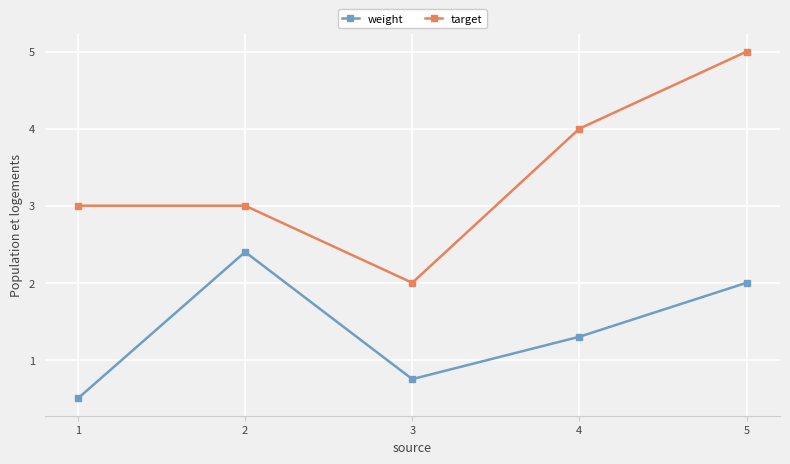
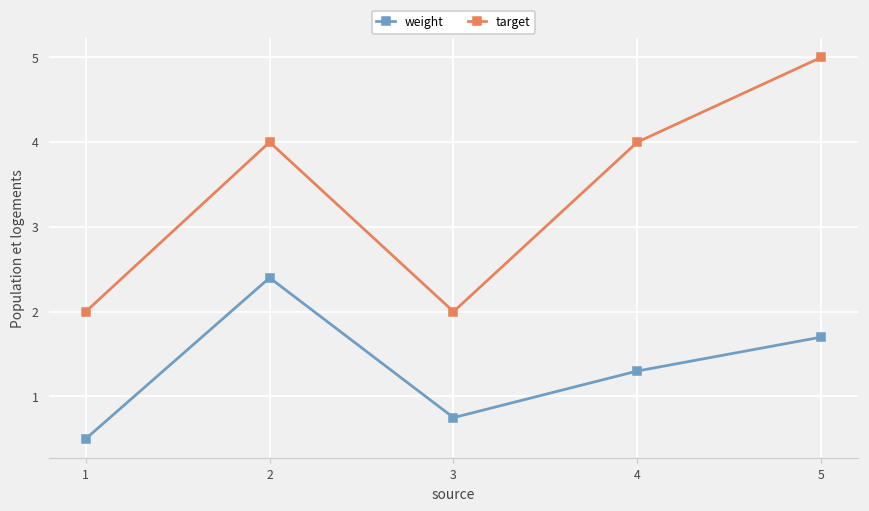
  {
    "weight": {
      "1": 0.5,
      "2": 2.4,
      "3": 0.8,
      "4": 1.3,
-     "5": 2.0
+     "5": 1.7
    },
    "target": {
-     "1": 3,
-     "2": 3,
+     "1": 2,
+     "2": 4,
      "3": 2,
      "4": 4,
      "5": 5
    }
  }
